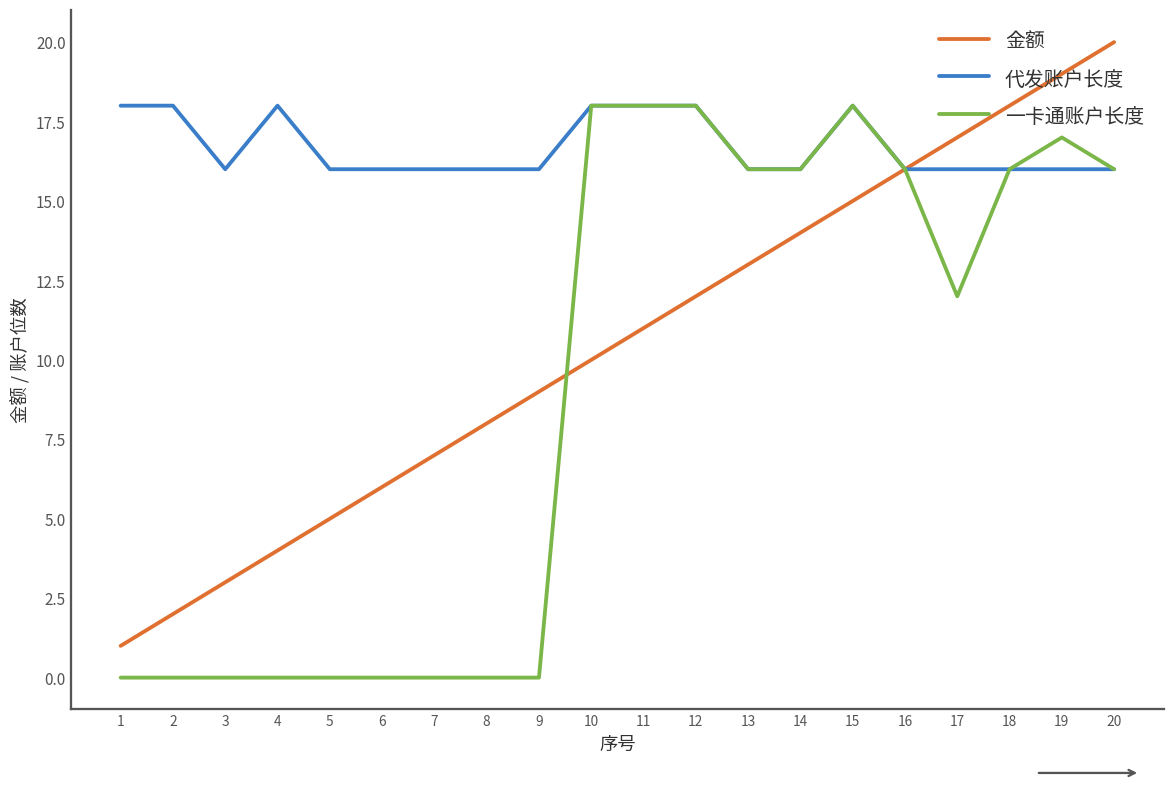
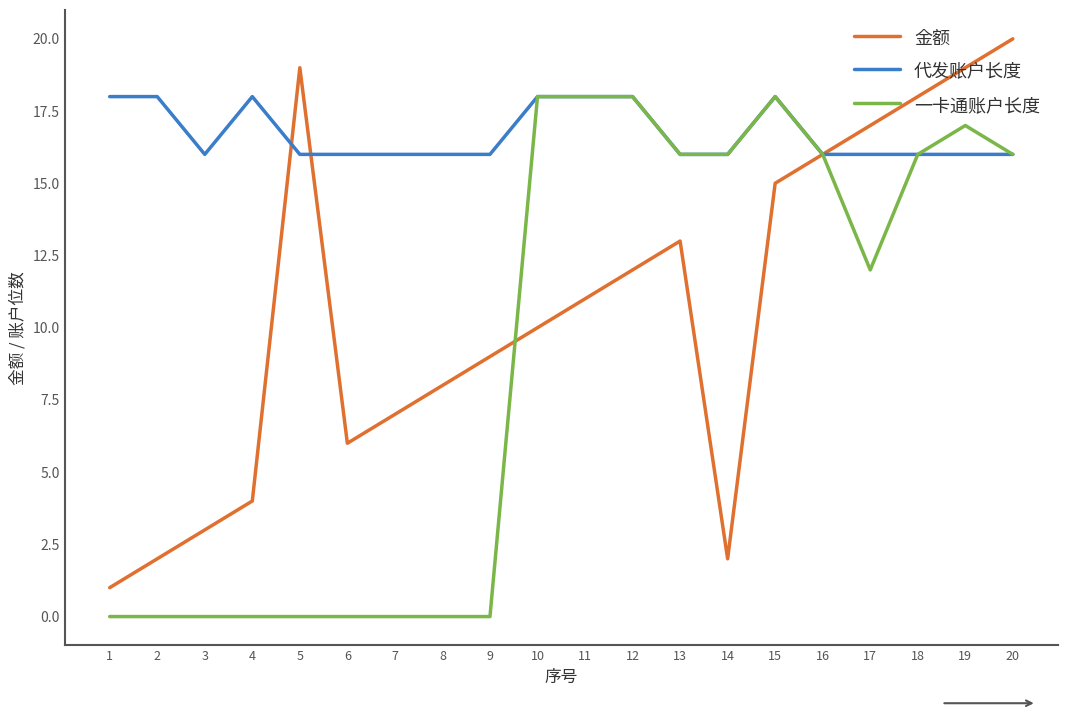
  {
    "金额": {
      "1": 1,
      "2": 2,
      "3": 3,
      "4": 4,
-     "5": 5,
+     "5": 19,
      "6": 6,
      "7": 7,
      "8": 8,
      "9": 9,
      "10": 10,
      "11": 11,
      "12": 12,
      "13": 13,
-     "14": 14,
+     "14": 2,
      "15": 15,
      "17": 17,
      "18": 18,
      "19": 19,
      "20": 20
    },
    "代发账户长度": {
      "1": 18,
      "2": 18,
      "3": 16,
      "4": 18,
      "5": 16,
      "6": 16,
      "7": 16,
      "8": 16,
      "9": 16,
      "17": 16,
      "19": 16
    },
    "一卡通账户长度": {
      "1": 0,
      "2": 0,
      "3": 0,
      "4": 0,
      "5": 0,
      "6": 0,
      "7": 0,
      "8": 0,
      "9": 0,
      "17": 12,
      "19": 17
    }
  }
